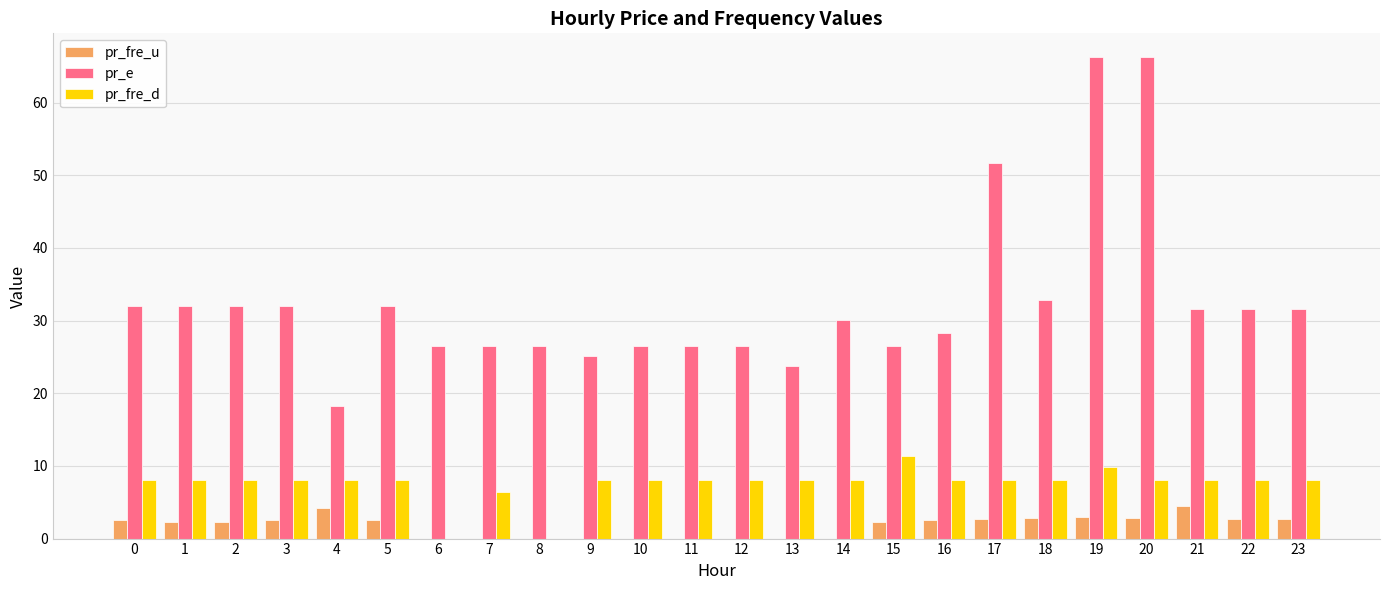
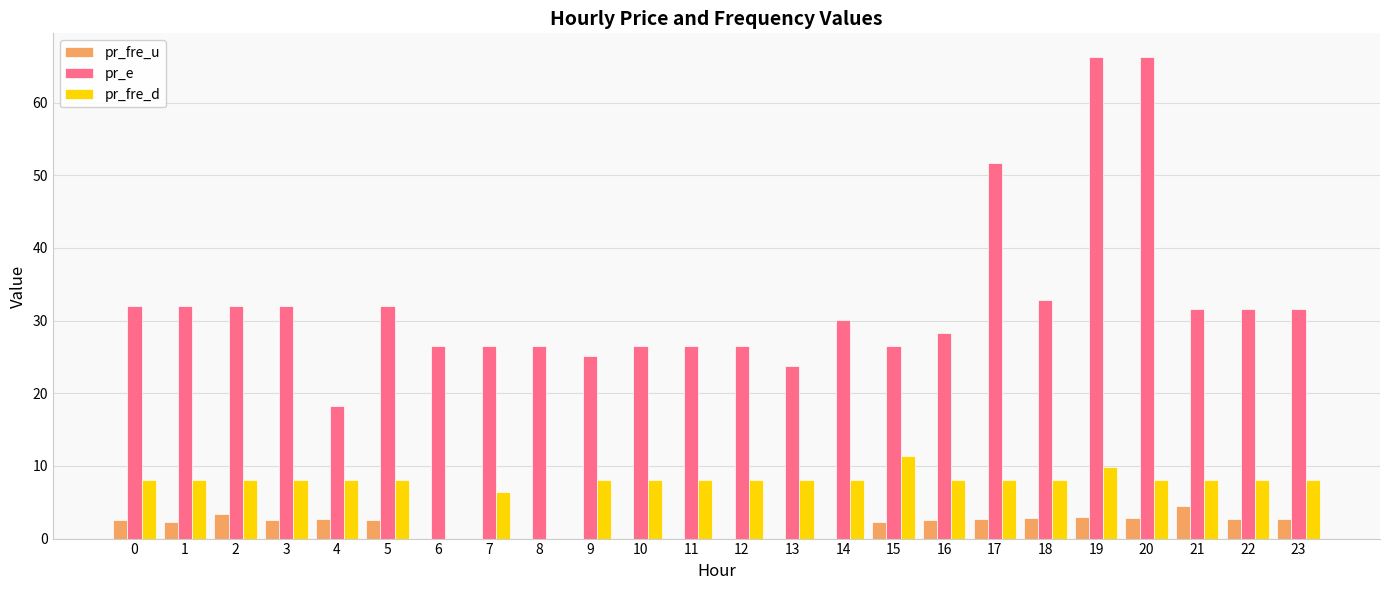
  {
    "pr_fre_u": {
      "0": 3,
      "1": 2,
-     "2": 2,
+     "2": 3,
      "3": 3,
-     "4": 4,
+     "4": 3,
      "5": 3,
      "15": 2,
      "16": 3,
      "17": 3,
      "18": 3,
      "19": 3,
      "20": 3,
      "21": 4,
      "22": 3,
      "23": 3
    },
    "pr_e": {
      "0": 32,
      "1": 32,
      "2": 32,
      "3": 32,
      "4": 18,
      "5": 32,
      "6": 27,
      "7": 27,
      "8": 27,
      "9": 25,
      "10": 27,
      "11": 27,
      "12": 27,
      "13": 24,
      "14": 30,
      "15": 27,
      "16": 28,
      "17": 52,
      "18": 33,
      "19": 66,
      "20": 66,
      "21": 32,
      "22": 32,
      "23": 32
    },
    "pr_fre_d": {
      "0": 8,
      "1": 8,
      "2": 8,
      "3": 8,
      "4": 8,
      "5": 8,
      "7": 6,
      "9": 8,
      "10": 8,
      "11": 8,
      "12": 8,
      "13": 8,
      "14": 8,
      "15": 11,
      "16": 8,
      "17": 8,
      "18": 8,
      "19": 10,
      "20": 8,
      "21": 8,
      "22": 8,
      "23": 8
    }
  }
